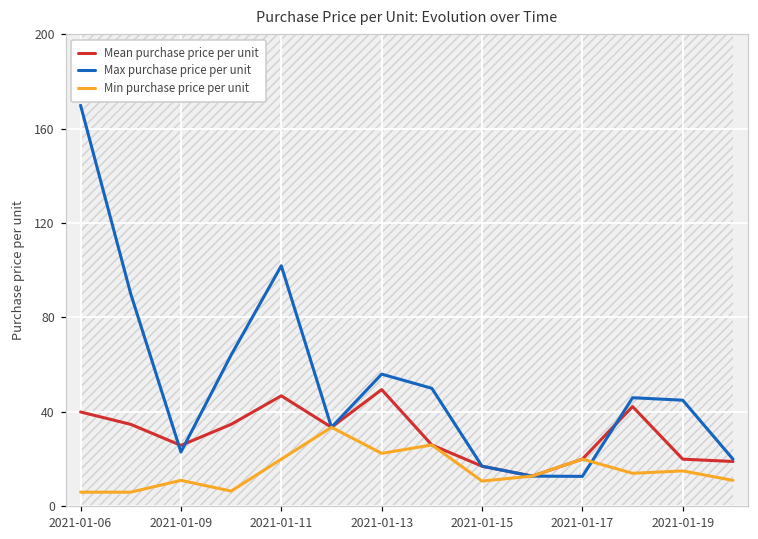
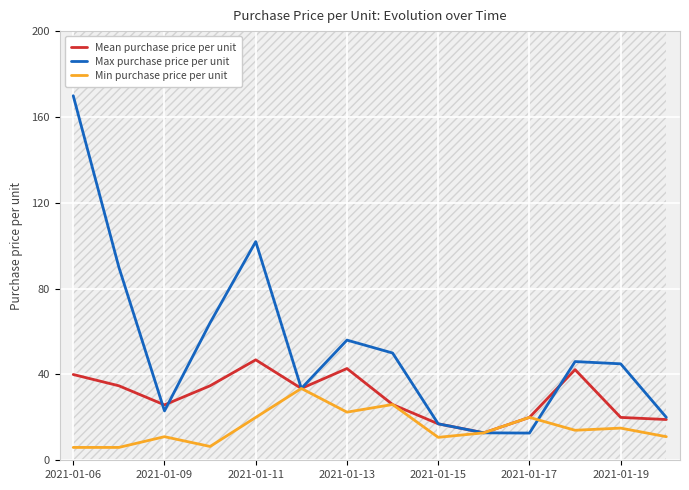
  {
    "Mean purchase price per unit": {
      "2021-01-06": 40,
      "2021-01-09": 26,
      "2021-01-11": 47,
-     "2021-01-13": 49,
+     "2021-01-13": 43,
      "2021-01-19": 20
    },
    "Max purchase price per unit": {
      "2021-01-06": 170,
      "2021-01-09": 23,
      "2021-01-11": 102,
      "2021-01-13": 56,
      "2021-01-17": 13,
      "2021-01-19": 45
    },
    "Min purchase price per unit": {
      "2021-01-06": 6,
      "2021-01-09": 11,
      "2021-01-11": 20,
      "2021-01-13": 22,
      "2021-01-15": 11,
      "2021-01-19": 15
    }
  }
